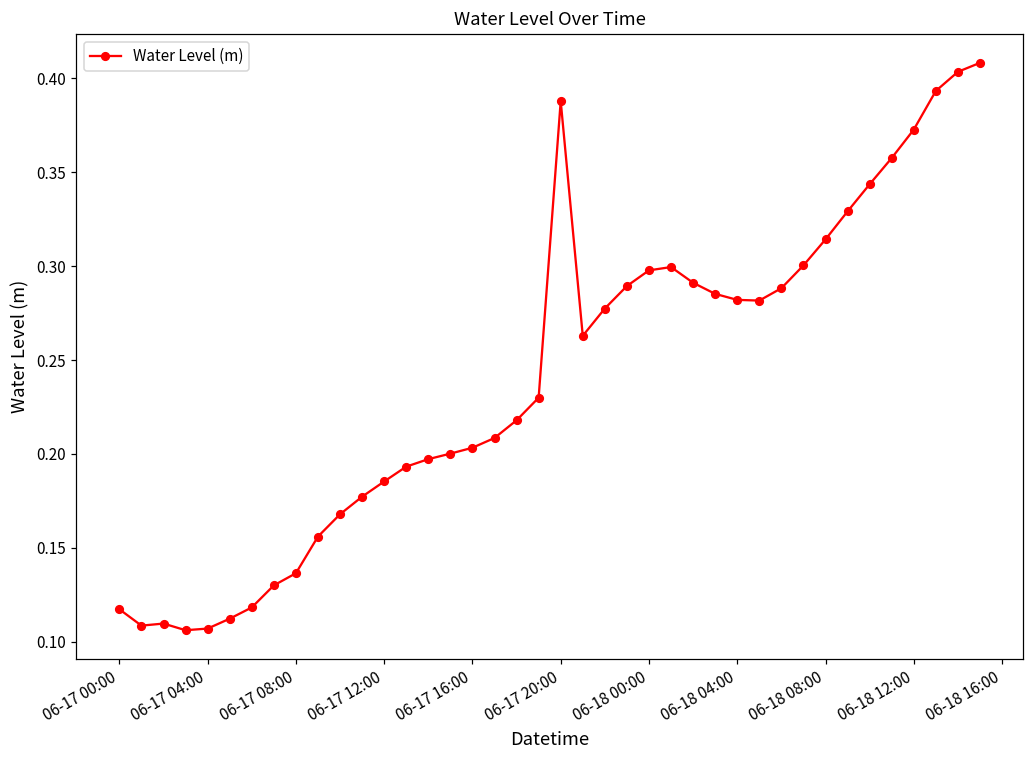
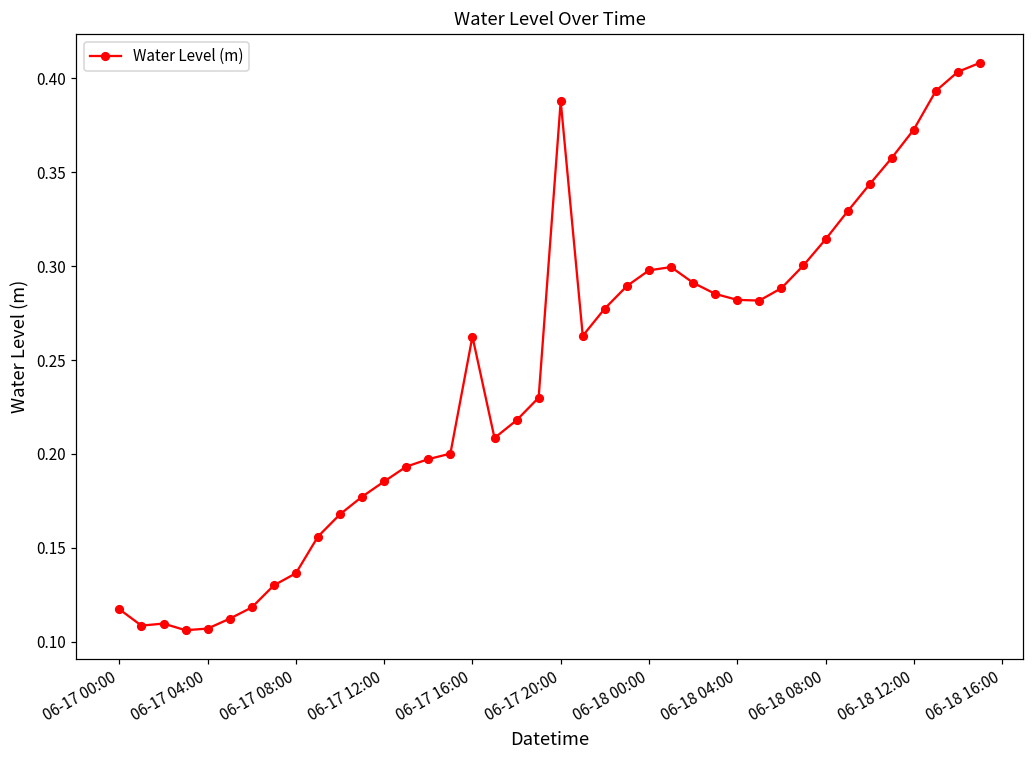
  {
    "06-17 00:00": 0.117,
    "06-17 04:00": 0.107,
    "06-17 08:00": 0.136,
    "06-17 12:00": 0.185,
-   "06-17 16:00": 0.203,
+   "06-17 16:00": 0.263,
    "06-17 20:00": 0.388,
    "06-18 00:00": 0.298,
    "06-18 04:00": 0.282,
    "06-18 08:00": 0.314,
    "06-18 12:00": 0.373
  }
